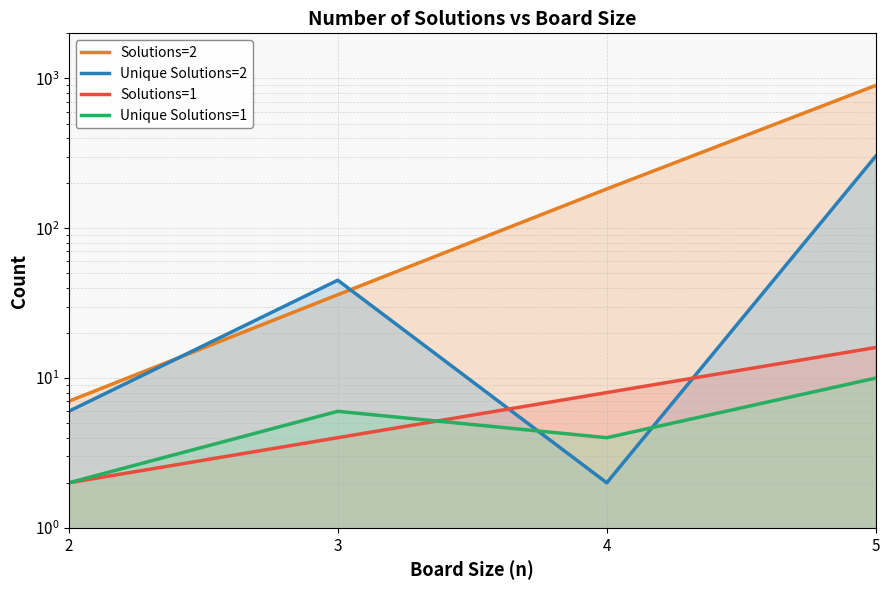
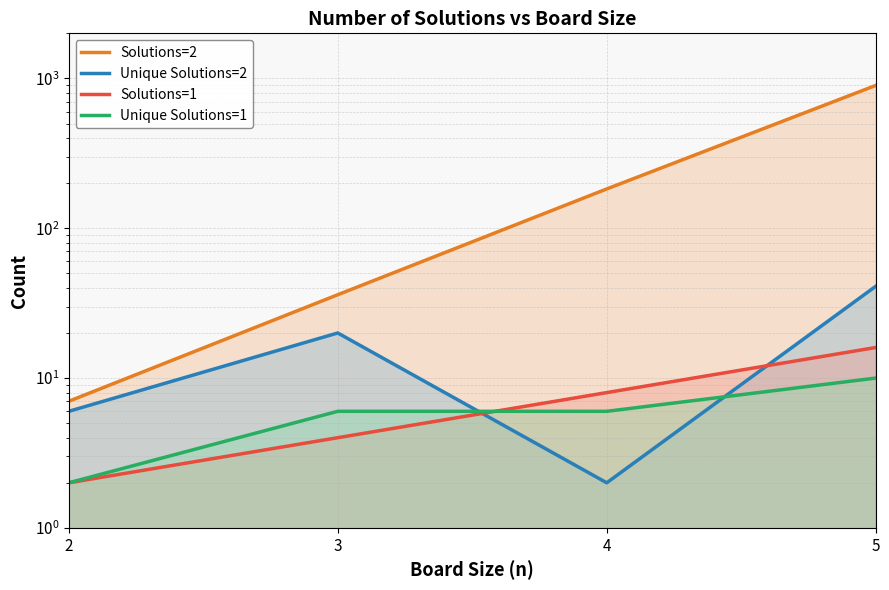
  {
    "Unique Solutions=2": {
      "2": 6,
-     "3": 45,
+     "3": 20,
      "4": 2,
-     "5": 300
+     "5": 41
    },
    "Unique Solutions=1": {
      "3": 6,
-     "4": 4,
+     "4": 6,
      "5": 10
    }
  }
